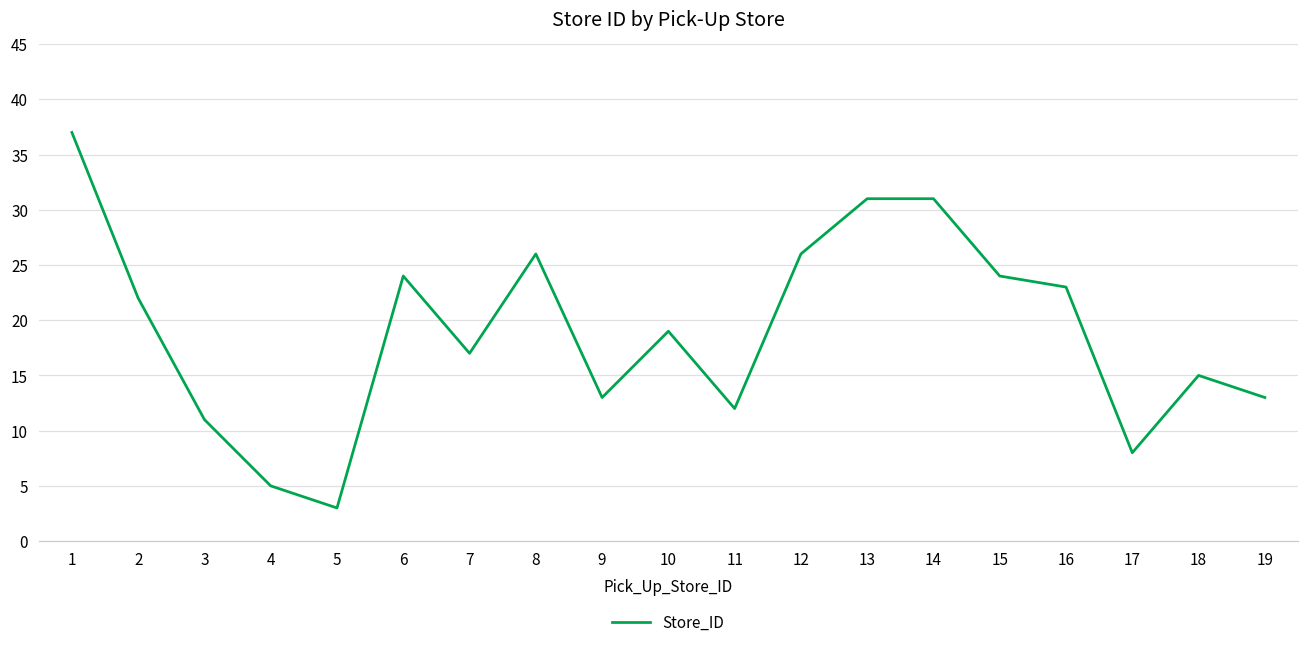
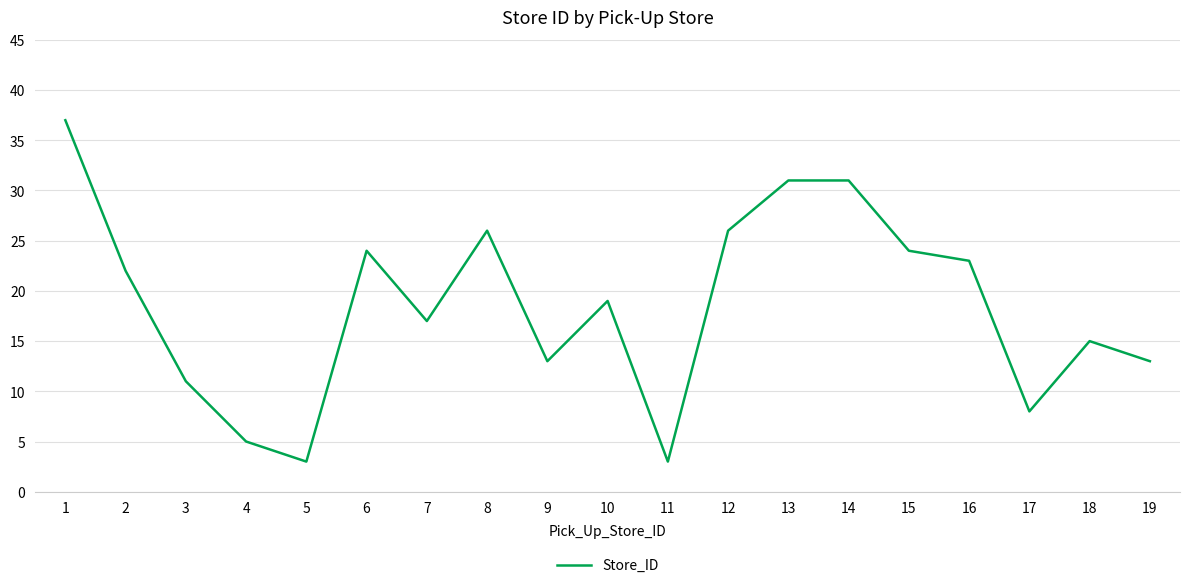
  {
    "1": 37,
    "2": 22,
    "3": 11,
    "4": 5,
    "5": 3,
    "6": 24,
    "7": 17,
    "8": 26,
    "9": 13,
    "10": 19,
-   "11": 12,
+   "11": 3,
    "12": 26,
    "13": 31,
    "14": 31,
    "15": 24,
    "16": 23,
    "17": 8,
    "18": 15,
    "19": 13
  }
